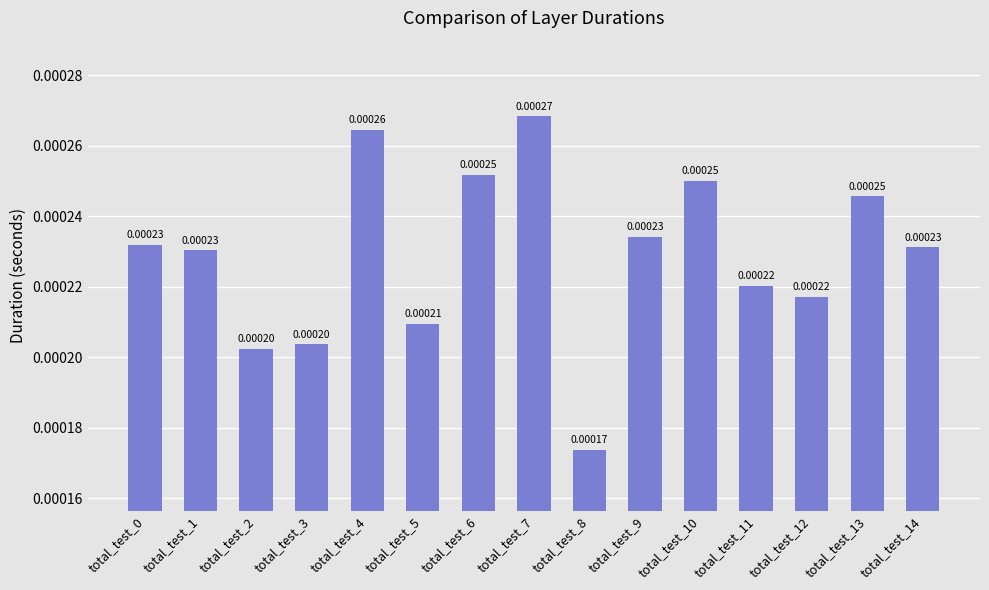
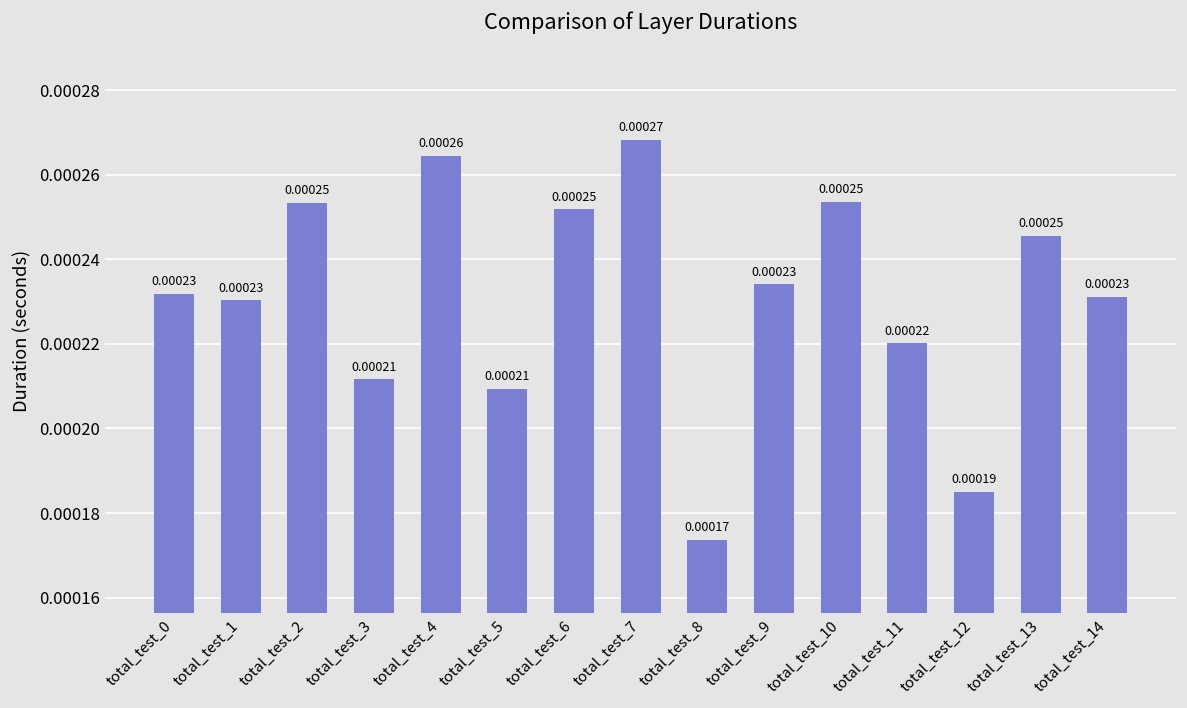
  {
    "total_test_0": 0.00023,
    "total_test_1": 0.00023,
-   "total_test_2": 0.00020,
-   "total_test_3": 0.00020,
+   "total_test_2": 0.00025,
+   "total_test_3": 0.00021,
    "total_test_4": 0.00026,
    "total_test_5": 0.00021,
    "total_test_6": 0.00025,
    "total_test_7": 0.00027,
    "total_test_8": 0.00017,
    "total_test_9": 0.00023,
-   "total_test_10": 0.000250,
+   "total_test_10": 0.000254,
    "total_test_11": 0.00022,
-   "total_test_12": 0.00022,
+   "total_test_12": 0.00019,
    "total_test_13": 0.00025,
    "total_test_14": 0.00023
  }
